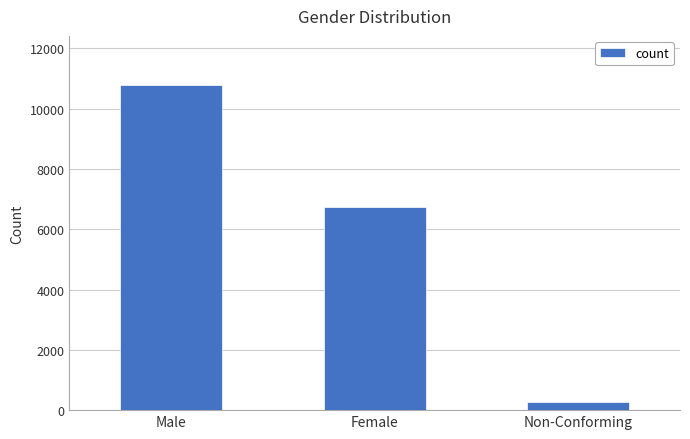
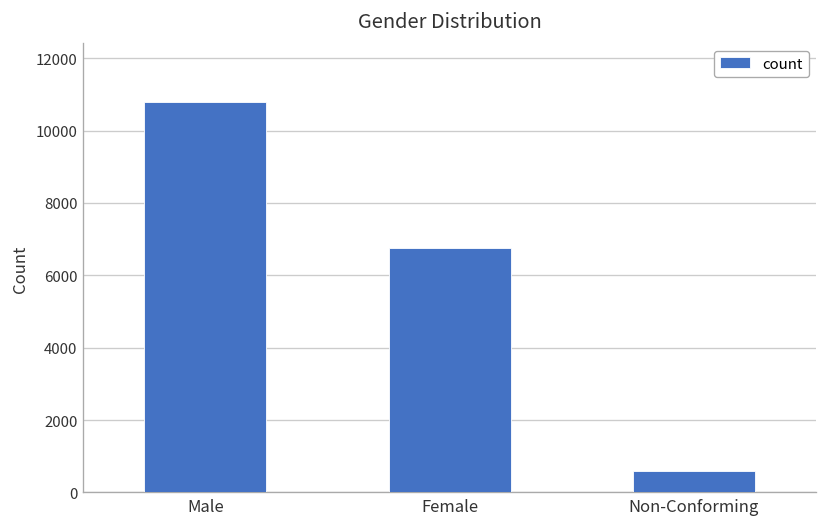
  {
    "Male": 10800,
    "Female": 6700,
-   "Non-Conforming": 300
+   "Non-Conforming": 600
  }
